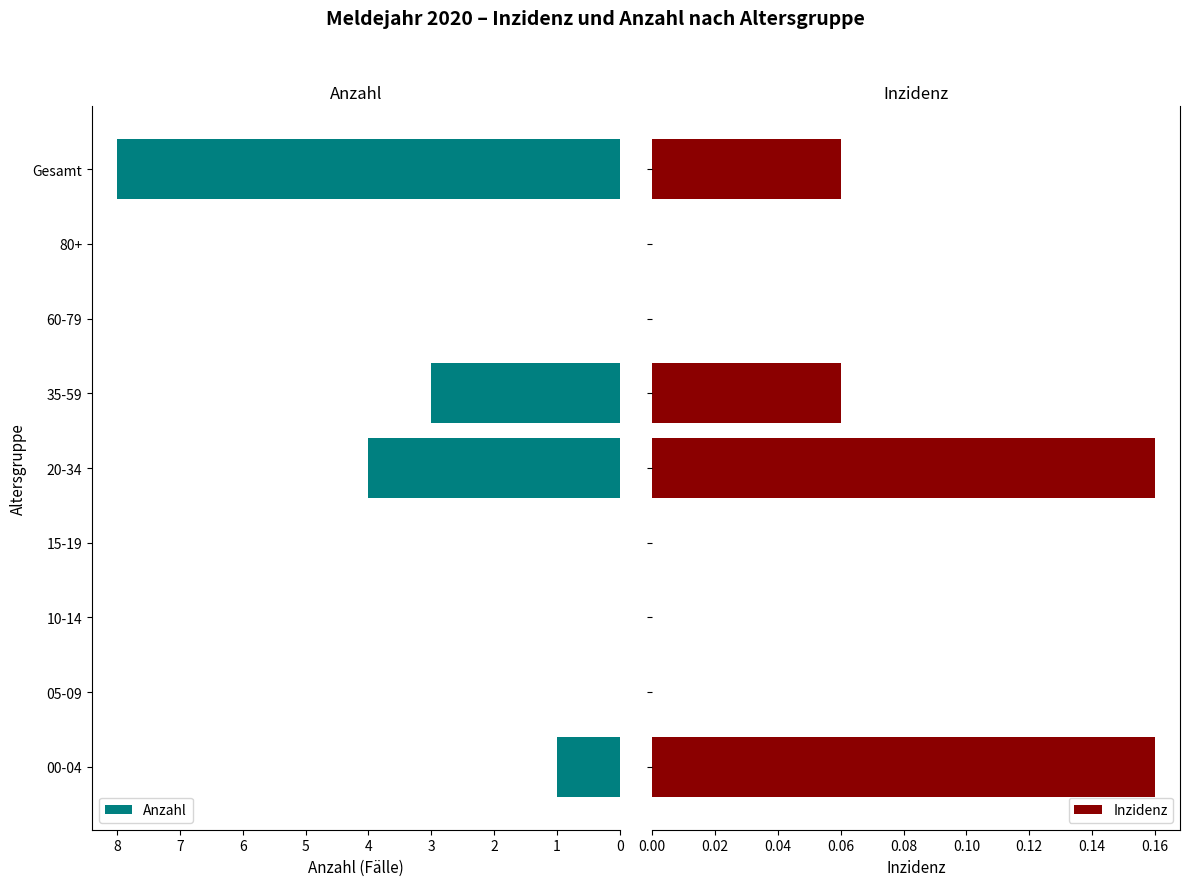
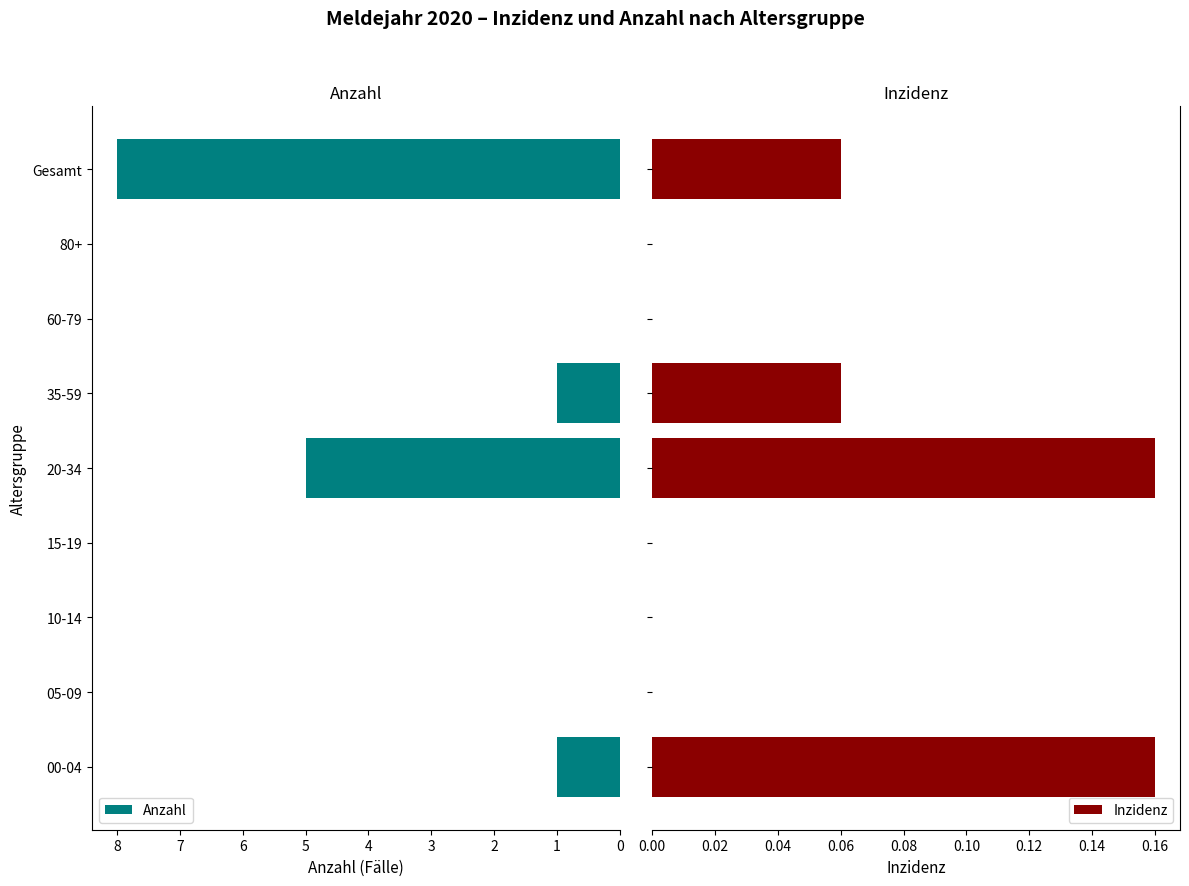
  {
    "Anzahl": {
      "Gesamt": 8,
      "80+": 0,
      "60-79": 0,
-     "35-59": 3,
-     "20-34": 4,
+     "35-59": 1,
+     "20-34": 5,
      "15-19": 0,
      "10-14": 0,
      "05-09": 0,
      "00-04": 1
    }
  }
